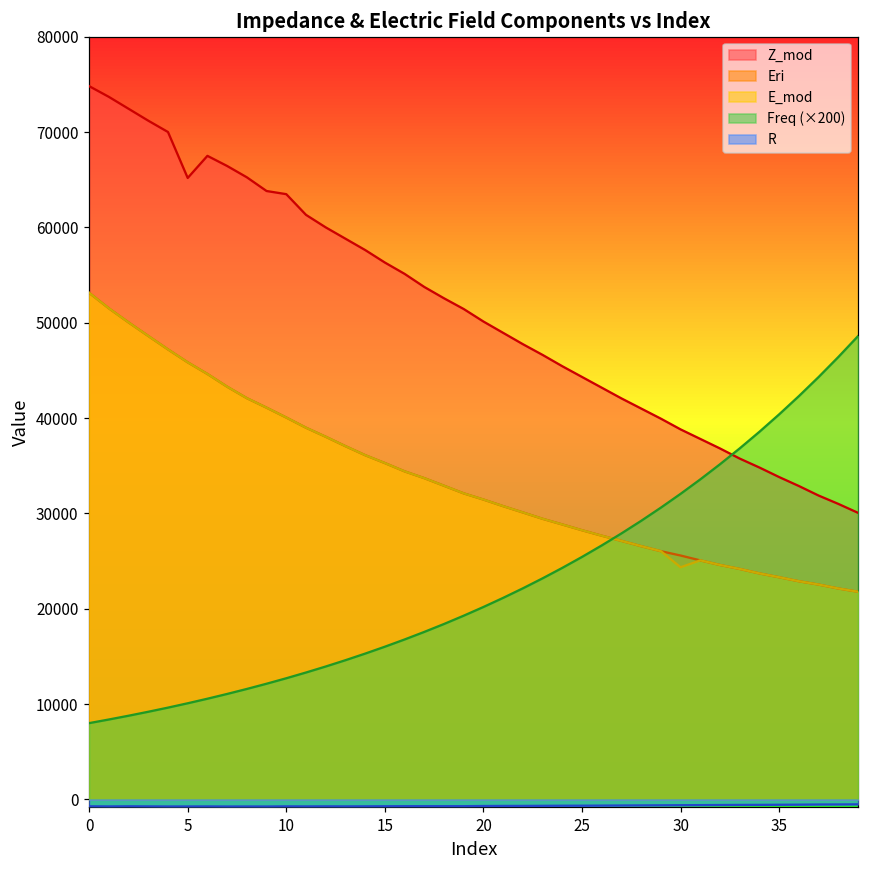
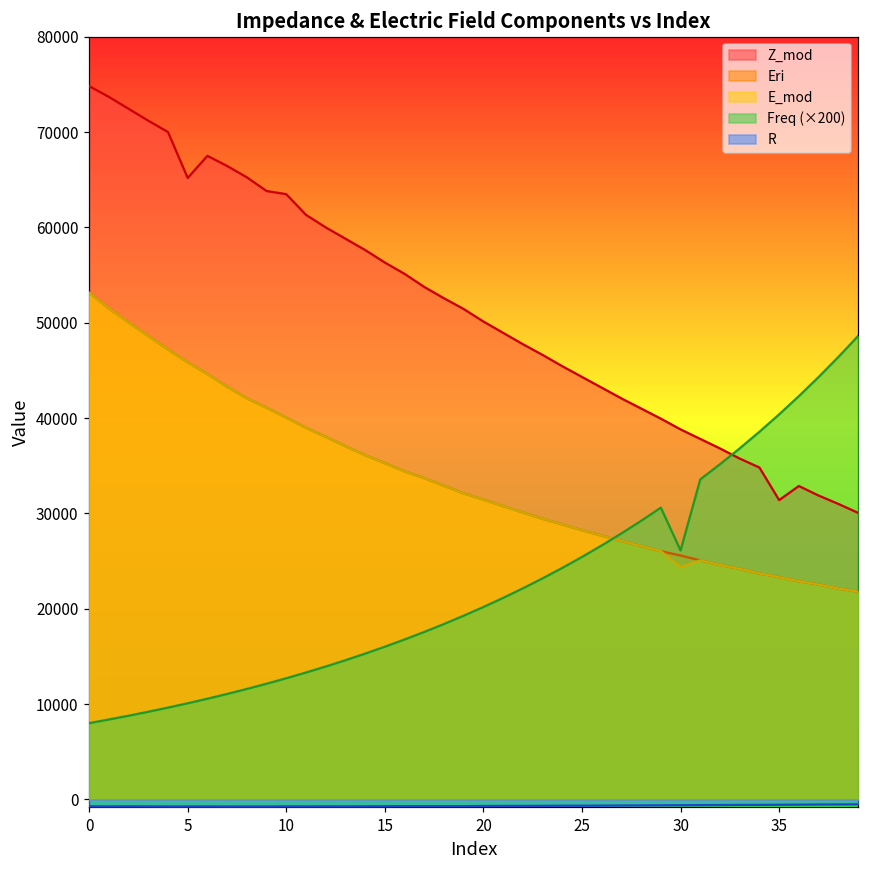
  {
    "Z_mod": {
      "0": 75000,
      "5": 65000,
      "10": 63000,
      "15": 56000,
      "20": 50000,
      "25": 44000,
      "30": 39000,
-     "35": 34000
+     "35": 31000
    },
    "Freq (×200)": {
      "0": 8000,
      "5": 10000,
      "10": 13000,
      "15": 16000,
      "20": 20000,
      "25": 25000,
-     "30": 32000,
+     "30": 26000,
      "35": 40000
    }
  }
